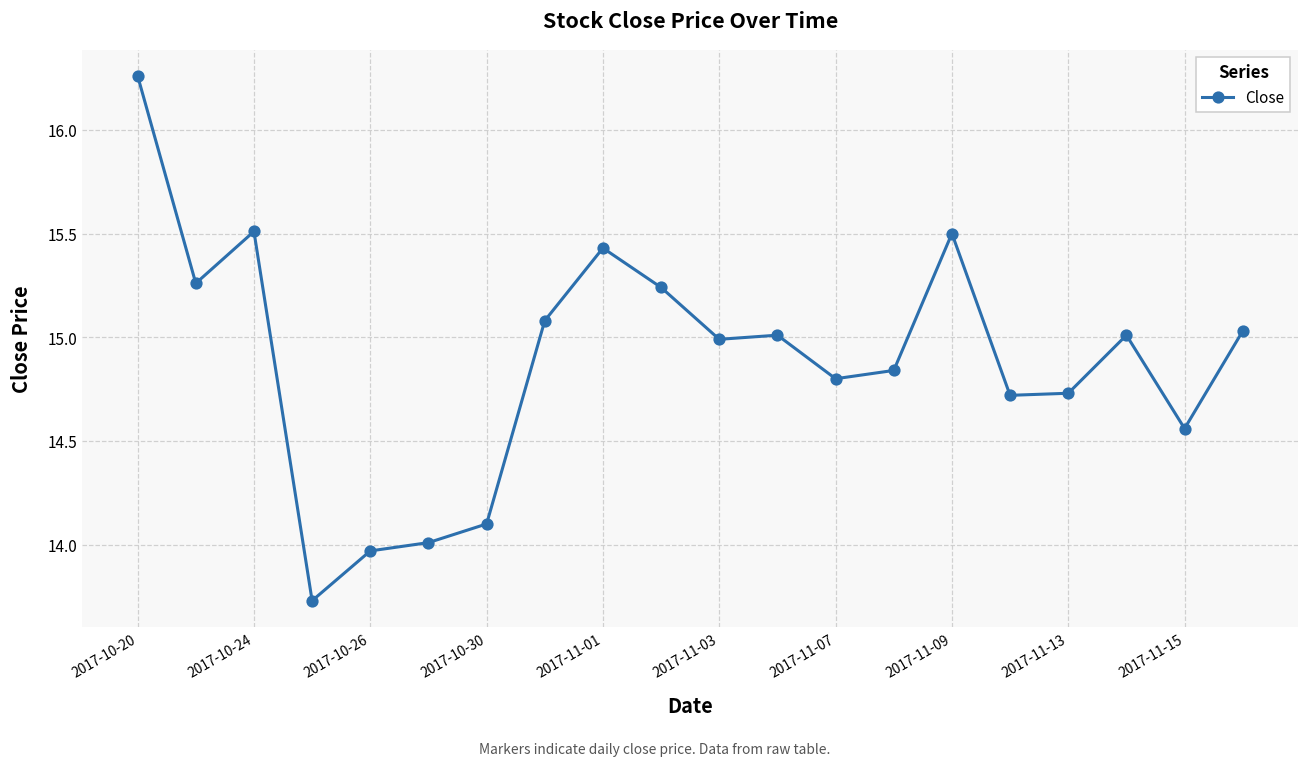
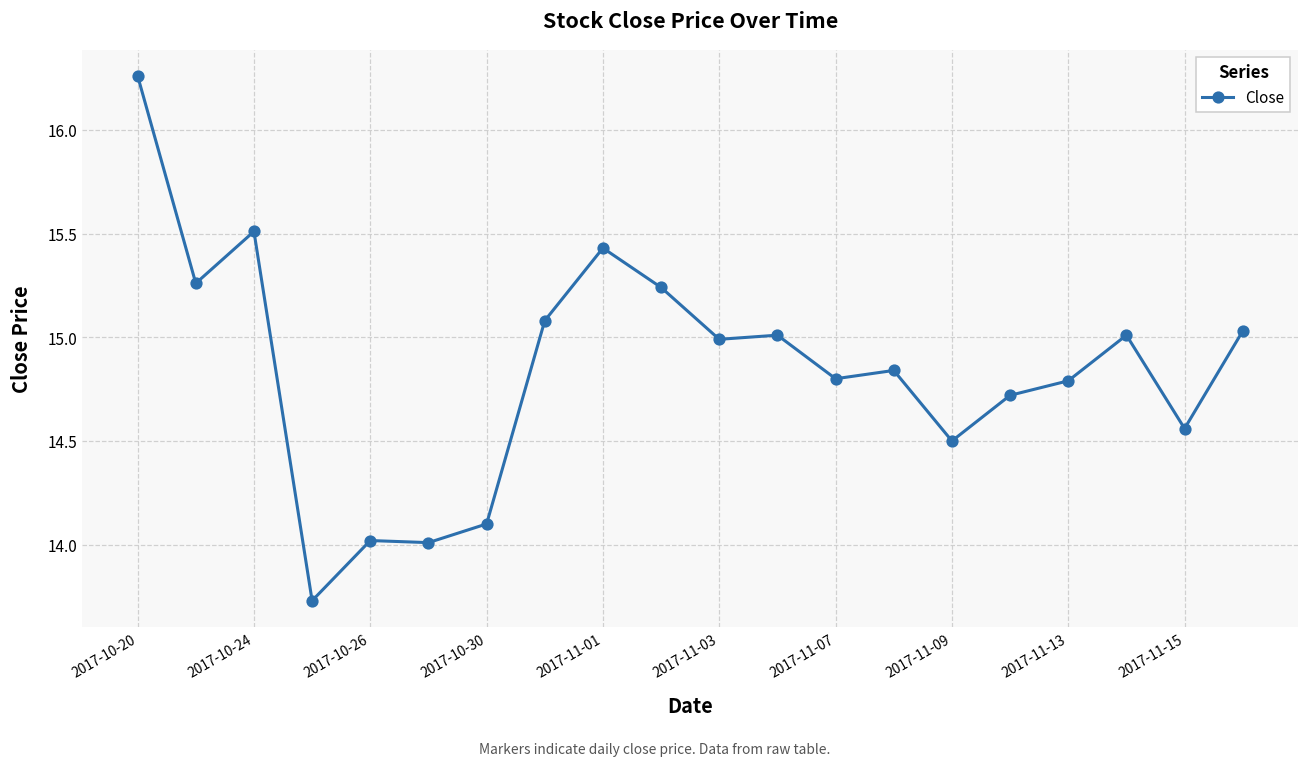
  {
    "2017-10-20": 16.26,
    "2017-10-24": 15.51,
-   "2017-10-26": 13.97,
+   "2017-10-26": 14.02,
    "2017-10-30": 14.10,
    "2017-11-01": 15.43,
    "2017-11-03": 14.99,
    "2017-11-07": 14.80,
-   "2017-11-09": 15.5,
-   "2017-11-13": 14.73,
+   "2017-11-09": 14.5,
+   "2017-11-13": 14.79,
    "2017-11-15": 14.56
  }
